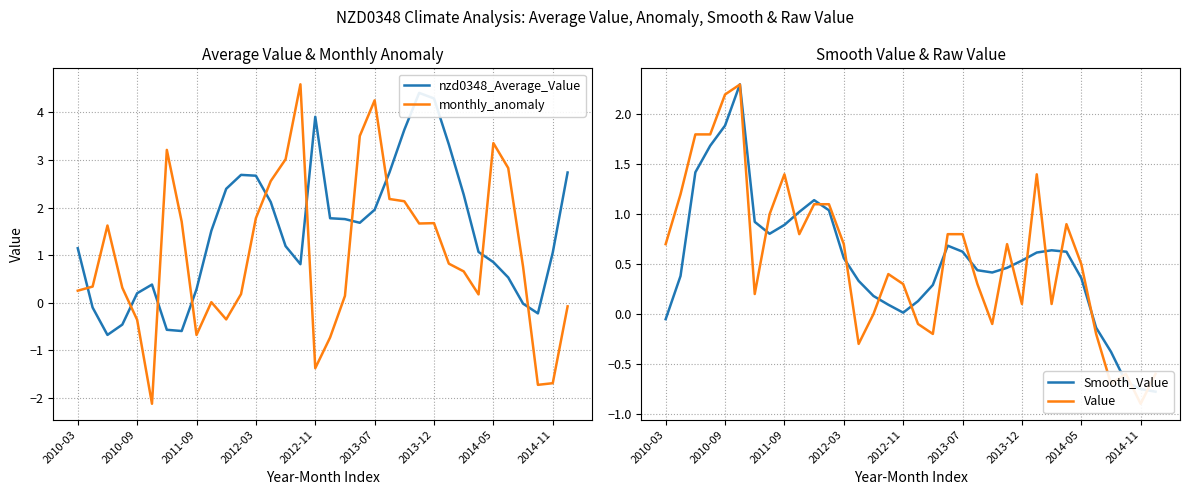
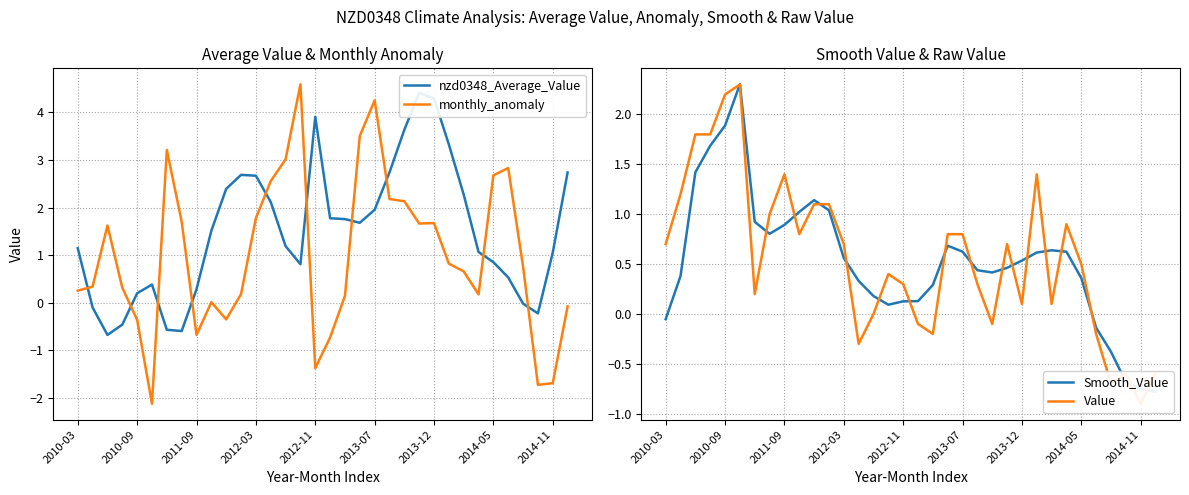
  {
    "Average Value & Monthly Anomaly": {
      "nzd0348_Average_Value": {
        "2010-03": 1.1,
        "2010-09": 0.2,
        "2011-09": 0.3,
        "2012-03": 2.7,
        "2012-11": 3.9,
        "2013-07": 2.0,
        "2014-05": 0.9,
        "2014-11": 1.1
      },
      "monthly_anomaly": {
        "2010-03": 0.3,
        "2010-09": -0.4,
        "2011-09": -0.7,
        "2012-03": 1.8,
        "2012-11": -1.4,
        "2013-07": 4.3,
        "2013-12": 1.7,
-       "2014-05": 3.4,
+       "2014-05": 2.7,
        "2014-11": -1.7
      }
    },
    "Smooth Value & Raw Value": {
      "Smooth_Value": {
        "2010-03": -0.1,
        "2010-09": 1.9,
        "2011-09": 0.9,
        "2012-03": 0.6,
-       "2012-11": 0.0,
+       "2012-11": 0.1,
        "2013-07": 0.6,
        "2013-12": 0.5,
        "2014-05": 0.4
      },
      "Value": {
        "2010-03": 0.7,
        "2010-09": 2.2,
        "2011-09": 1.4,
        "2012-03": 0.7,
        "2012-11": 0.3,
        "2013-07": 0.8,
        "2013-12": 0.1,
        "2014-05": 0.5
      }
    }
  }
